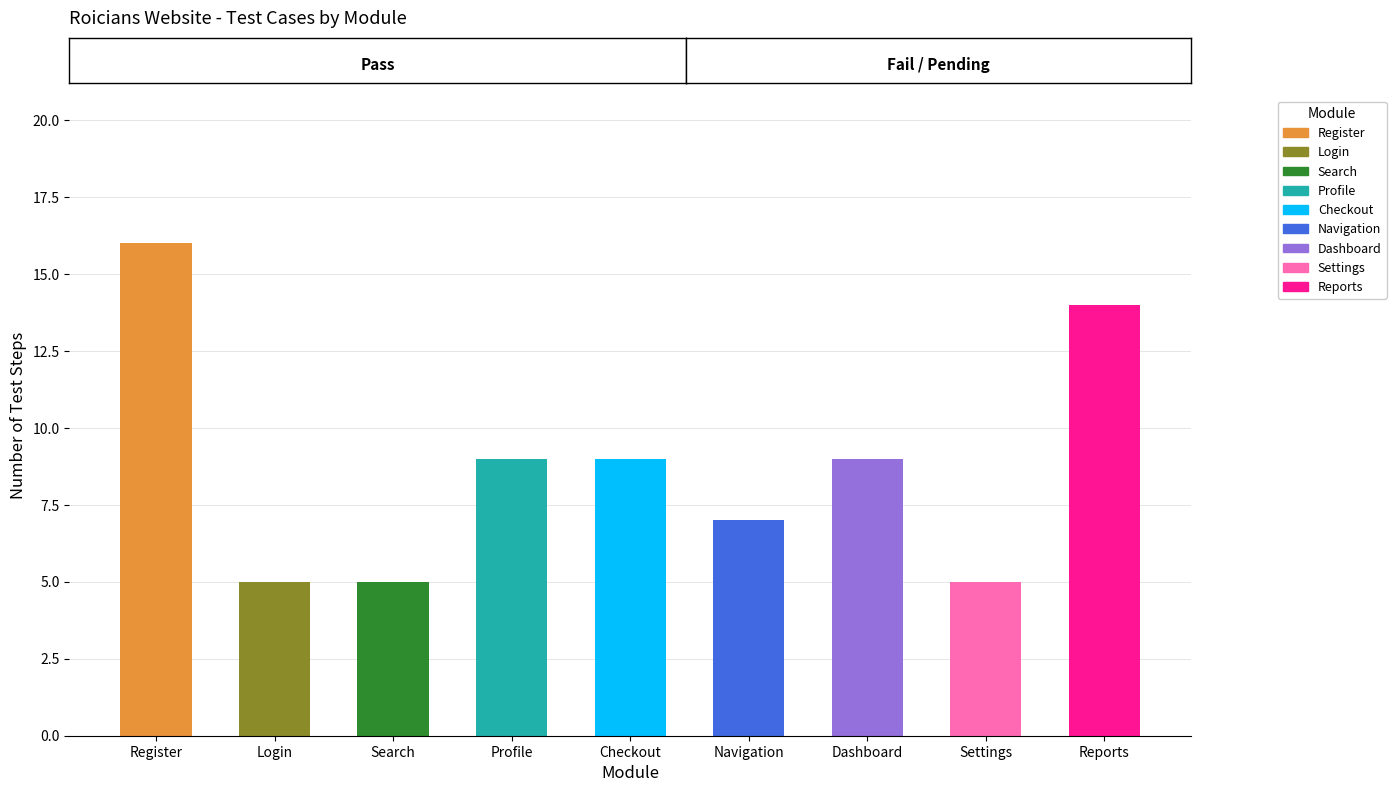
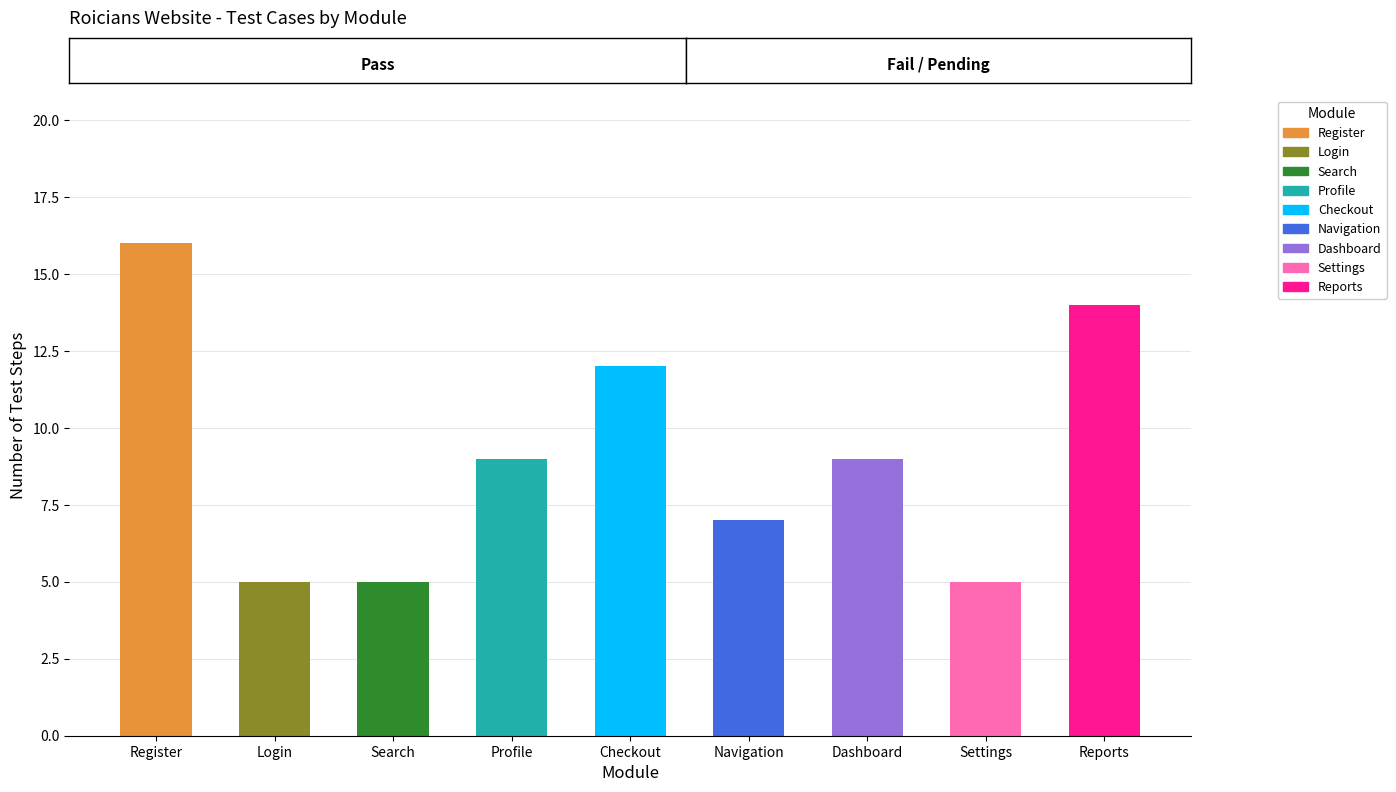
  {
    "Register": 16,
    "Login": 5,
    "Search": 5,
    "Profile": 9,
-   "Checkout": 9,
+   "Checkout": 12,
    "Navigation": 7,
    "Dashboard": 9,
    "Settings": 5,
    "Reports": 14
  }
